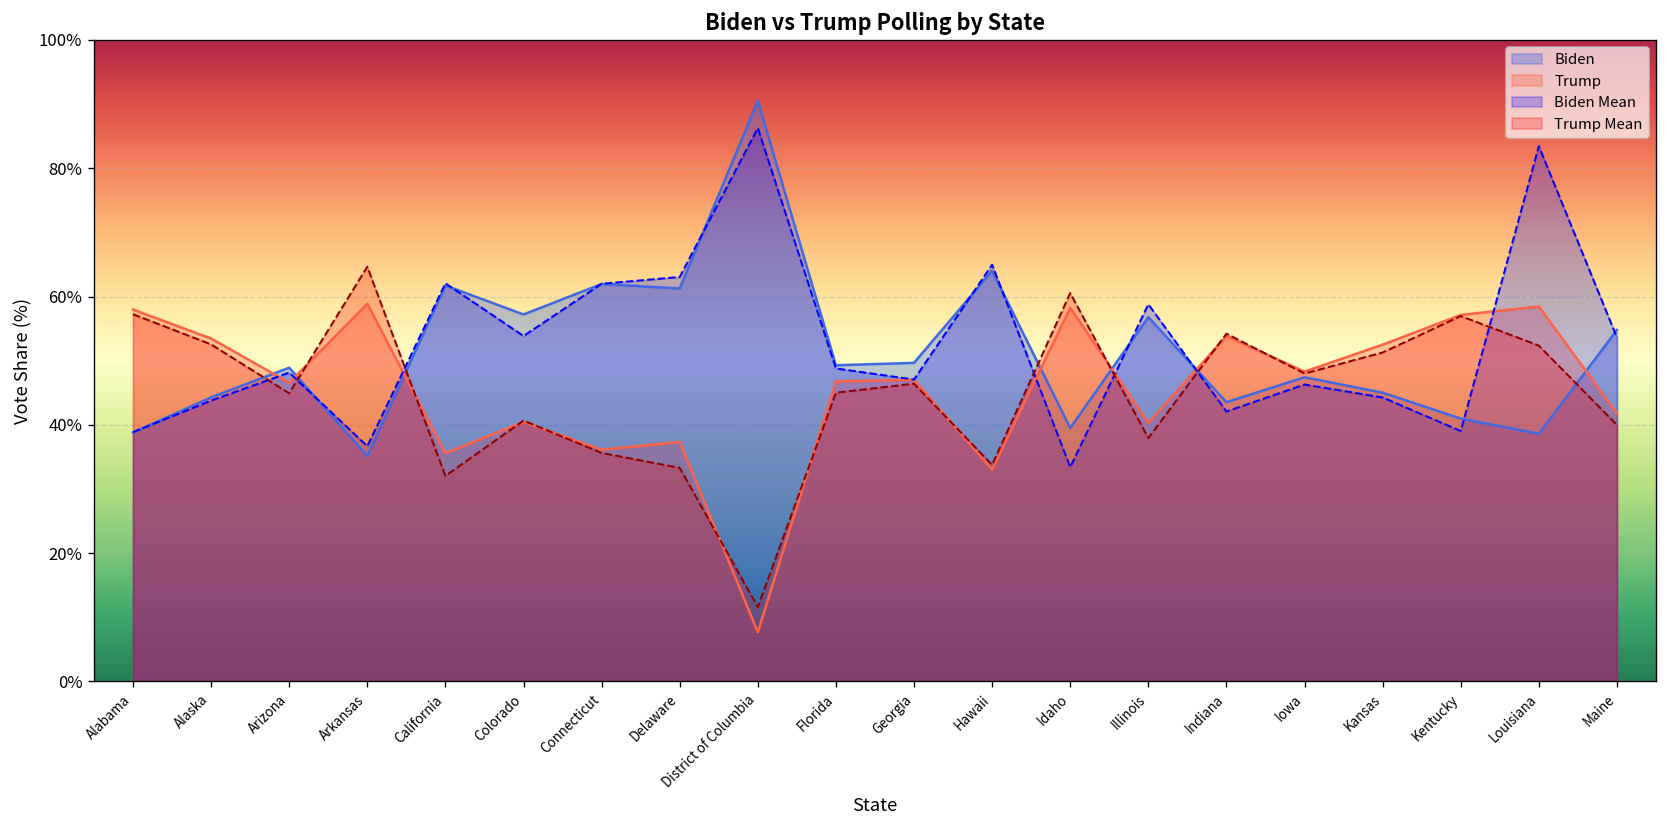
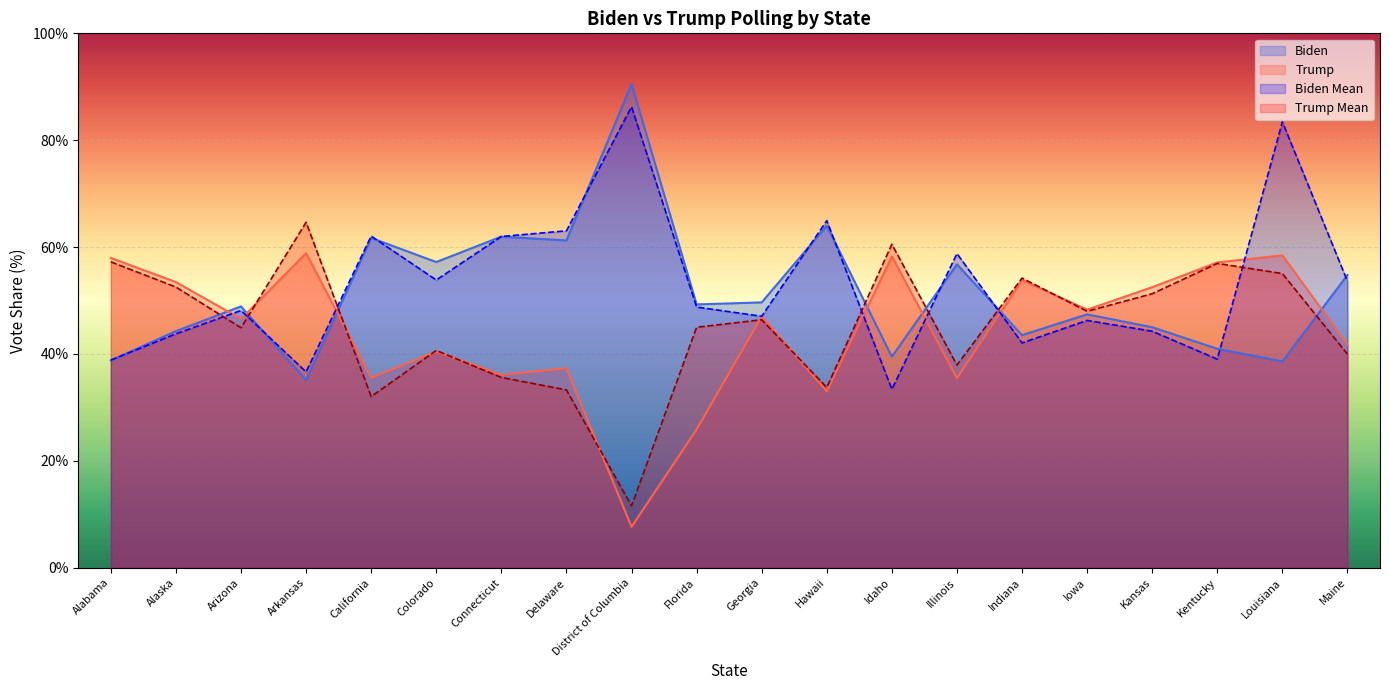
  {
    "Biden": {
      "Alaska": "44%",
      "Arizona": "49%",
      "Arkansas": "35%",
      "Colorado": "57%",
      "Delaware": "61%",
      "District of Columbia": "90%",
      "Florida": "49%",
      "Georgia": "50%",
      "Hawaii": "64%",
      "Idaho": "40%",
      "Illinois": "57%",
      "Indiana": "44%",
      "Iowa": "47%",
      "Kansas": "45%",
      "Kentucky": "41%",
      "Louisiana": "39%",
      "Maine": "55%"
    },
    "Trump": {
      "Alabama": "58%",
      "Alaska": "53%",
      "Arizona": "47%",
      "Arkansas": "59%",
      "California": "36%",
      "Connecticut": "36%",
      "Delaware": "37%",
      "District of Columbia": "8%",
-     "Florida": "47%",
+     "Florida": "26%",
      "Hawaii": "33%",
      "Idaho": "58%",
-     "Illinois": "40%",
+     "Illinois": "35%",
      "Kansas": "52%",
      "Louisiana": "58%",
      "Maine": "42%"
    },
    "Biden Mean": {
      "Alaska": "44%",
      "Arizona": "48%",
      "Arkansas": "37%",
      "Colorado": "54%",
      "Delaware": "63%",
      "District of Columbia": "86%",
      "Florida": "49%",
      "Hawaii": "65%",
      "Idaho": "33%",
      "Illinois": "59%",
      "Indiana": "42%",
      "Iowa": "46%",
      "Kansas": "44%",
      "Kentucky": "39%",
      "Louisiana": "83%",
      "Maine": "54%"
    },
    "Trump Mean": {
      "Alabama": "57%",
      "Alaska": "53%",
      "Arizona": "45%",
      "Arkansas": "65%",
      "California": "32%",
      "Connecticut": "36%",
      "Delaware": "33%",
      "District of Columbia": "12%",
      "Florida": "45%",
      "Georgia": "46%",
      "Hawaii": "34%",
      "Idaho": "61%",
      "Illinois": "38%",
      "Kansas": "51%",
-     "Louisiana": "52%",
+     "Louisiana": "55%",
      "Maine": "40%"
    }
  }
